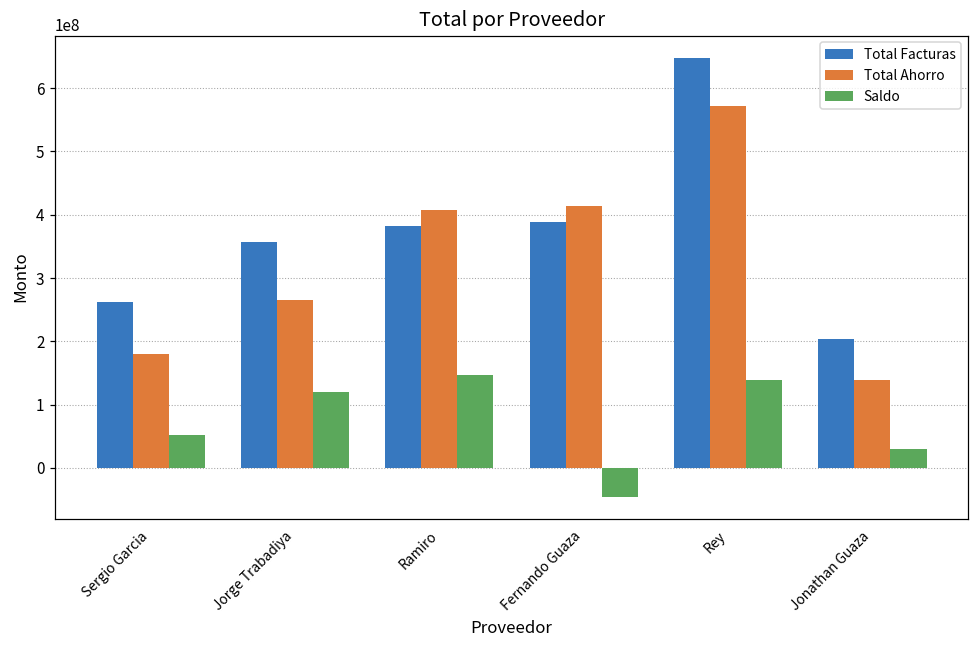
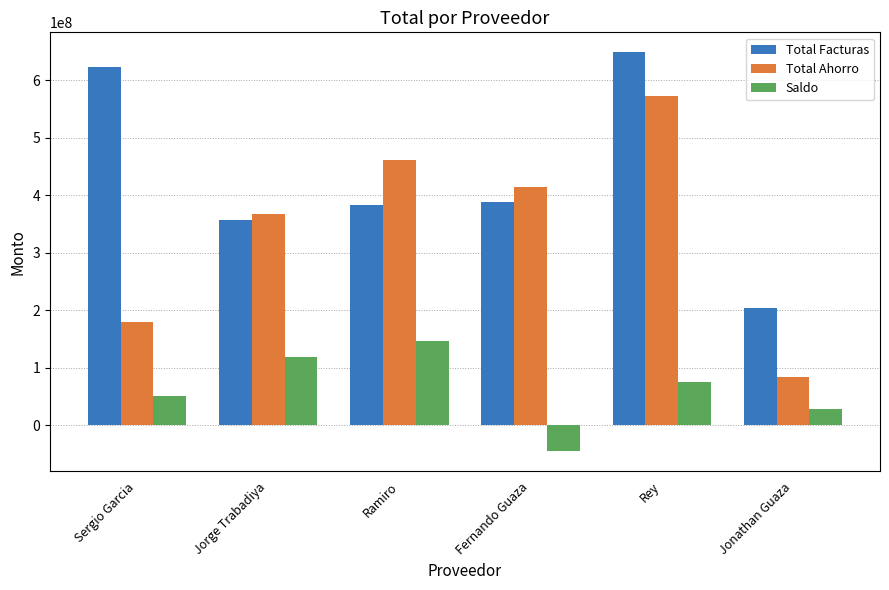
  {
    "Total Facturas": {
-     "Sergio Garcia": 260000000,
+     "Sergio Garcia": 620000000,
      "Jorge Trabadiya": 360000000,
      "Ramiro": 380000000,
      "Fernando Guaza": 390000000,
      "Rey": 650000000,
      "Jonathan Guaza": 200000000
    },
    "Total Ahorro": {
      "Sergio Garcia": 180000000,
-     "Jorge Trabadiya": 270000000,
-     "Ramiro": 410000000,
+     "Jorge Trabadiya": 370000000,
+     "Ramiro": 460000000,
      "Fernando Guaza": 410000000,
      "Rey": 570000000,
-     "Jonathan Guaza": 140000000
+     "Jonathan Guaza": 80000000
    },
    "Saldo": {
      "Sergio Garcia": 50000000,
      "Jorge Trabadiya": 120000000,
      "Ramiro": 150000000,
      "Fernando Guaza": -50000000,
-     "Rey": 140000000,
+     "Rey": 80000000,
      "Jonathan Guaza": 30000000
    }
  }
